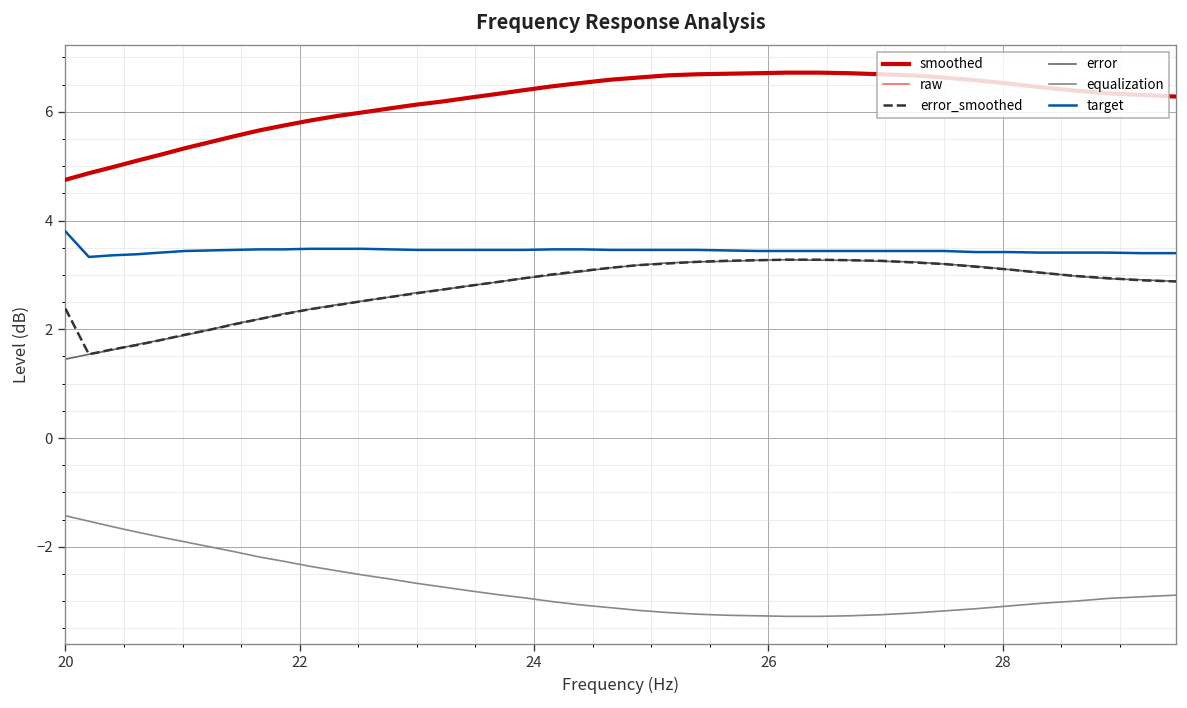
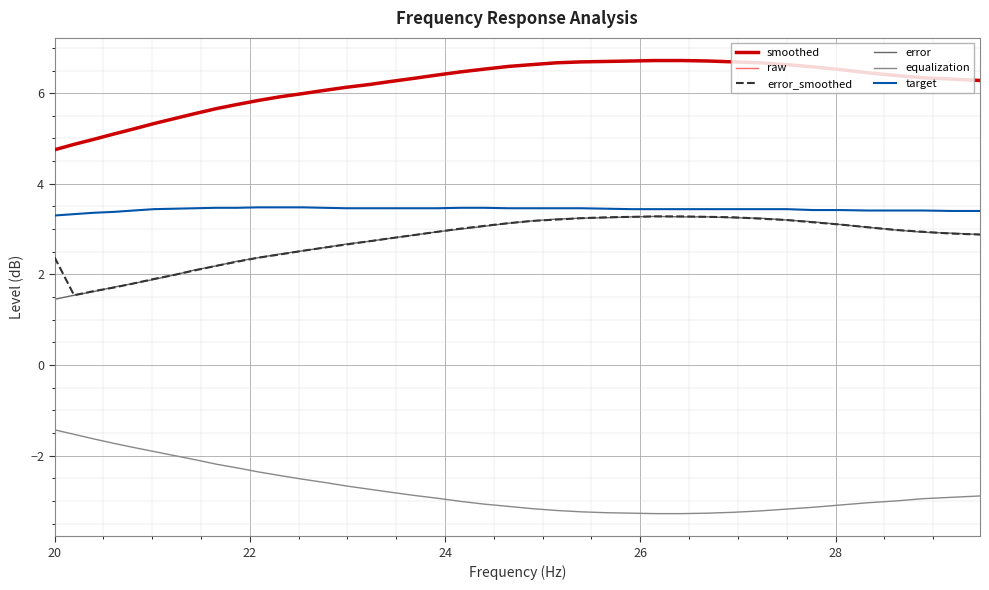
  {
    "error_smoothed": {
      "20": 2.4
    },
    "target": {
-     "20": 3.8
+     "20": 3.3
    }
  }
